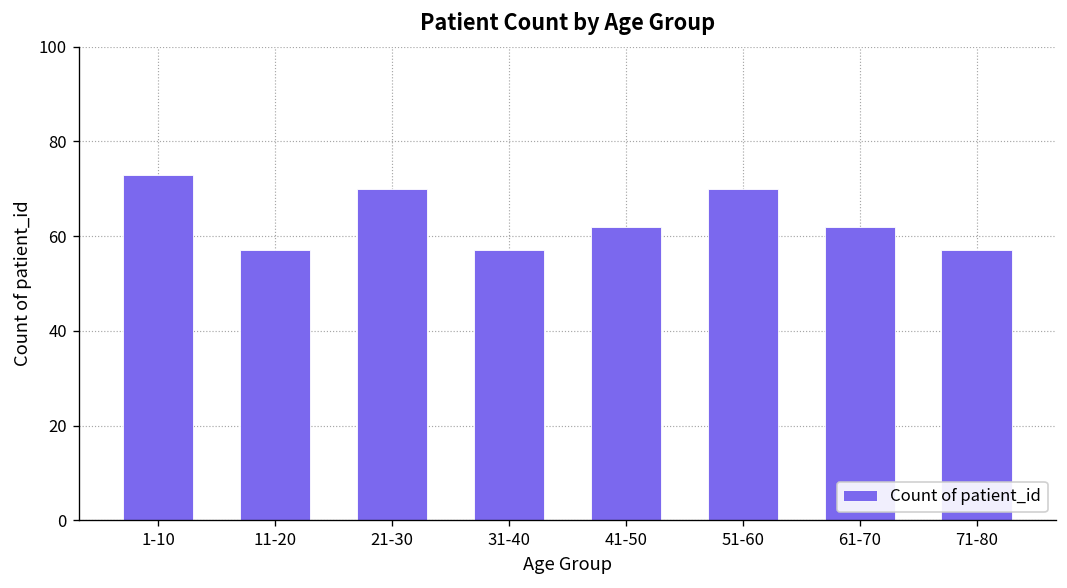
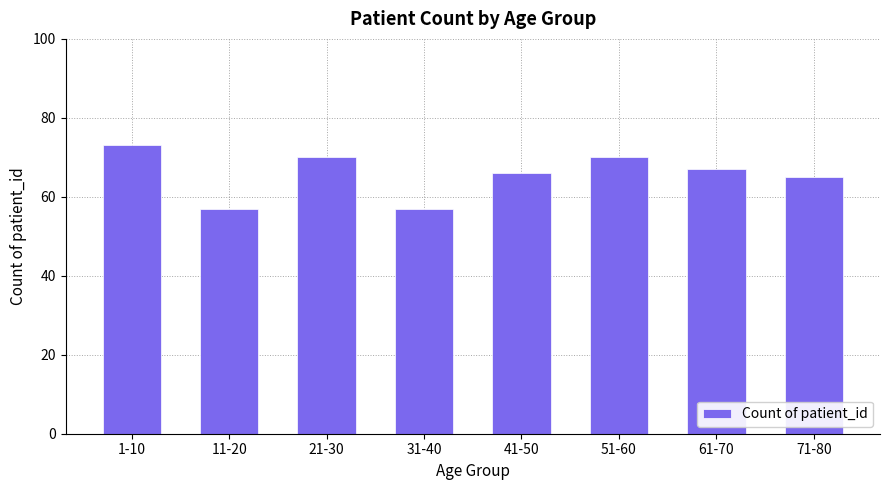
  {
    "1-10": 73,
    "11-20": 57,
    "21-30": 70,
    "31-40": 57,
-   "41-50": 62,
+   "41-50": 66,
    "51-60": 70,
-   "61-70": 62,
-   "71-80": 57
+   "61-70": 67,
+   "71-80": 65
  }
